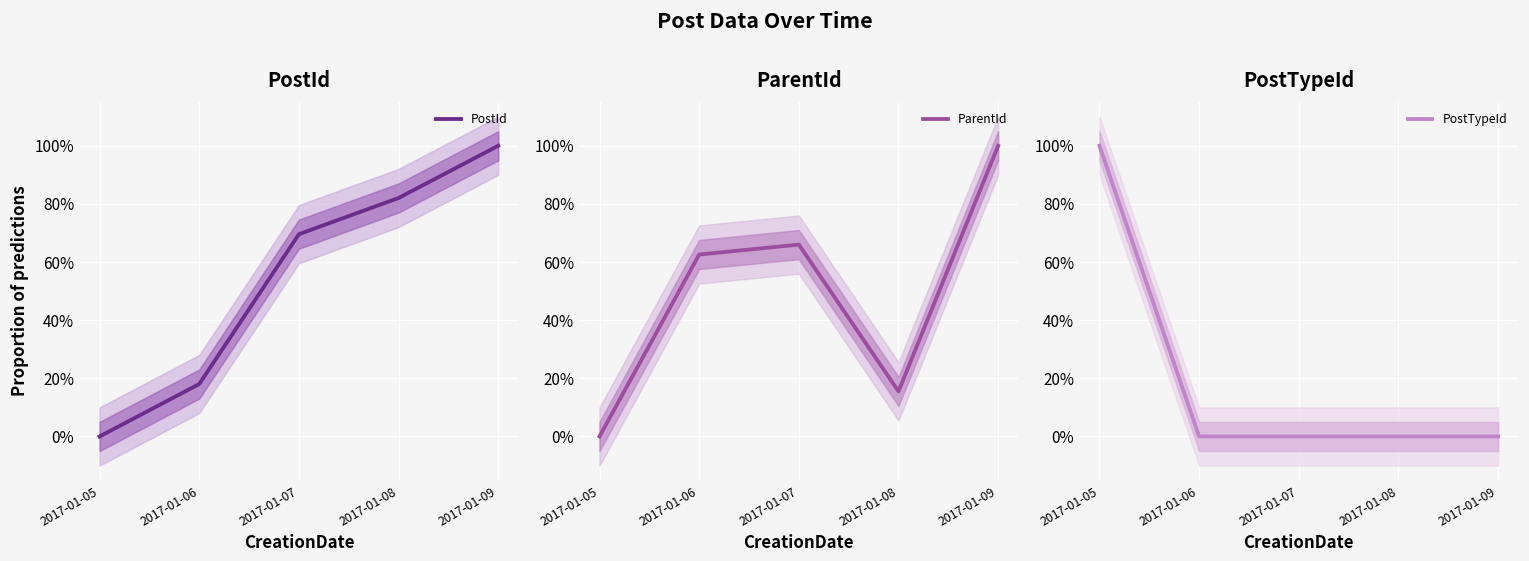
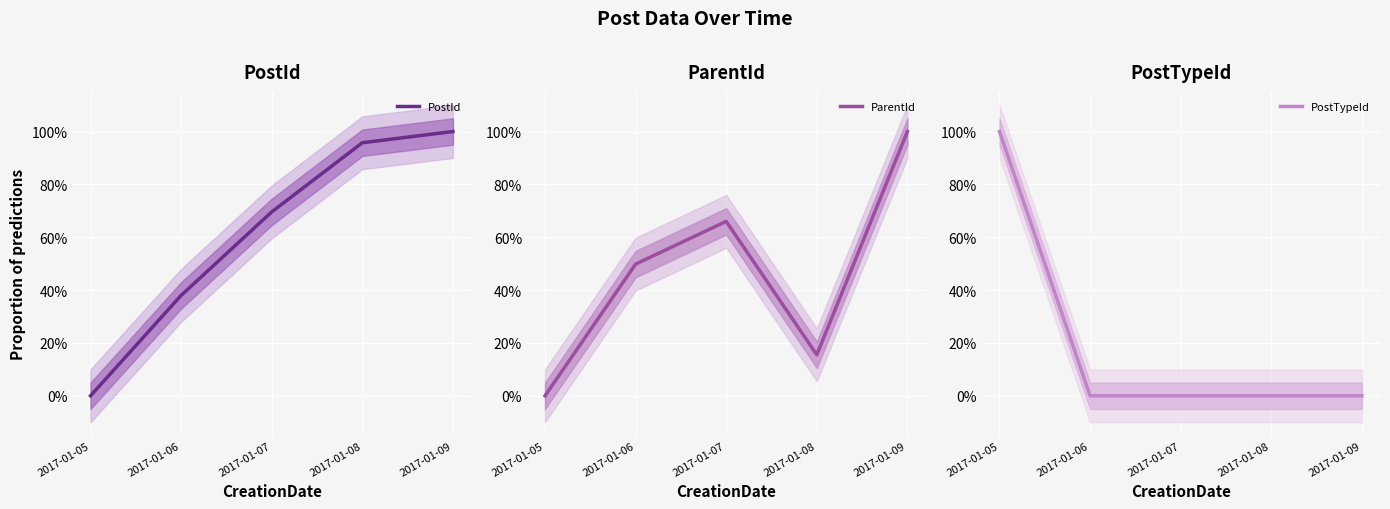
  {
    "PostId": {
      "PostId": {
        "2017-01-05": "0%",
-       "2017-01-06": "18%",
+       "2017-01-06": "38%",
        "2017-01-07": "70%",
-       "2017-01-08": "82%",
+       "2017-01-08": "96%",
        "2017-01-09": "100%"
      }
    },
    "ParentId": {
      "ParentId": {
        "2017-01-05": "0%",
-       "2017-01-06": "63%",
+       "2017-01-06": "50%",
        "2017-01-07": "66%",
        "2017-01-08": "16%",
        "2017-01-09": "100%"
      }
    }
  }
